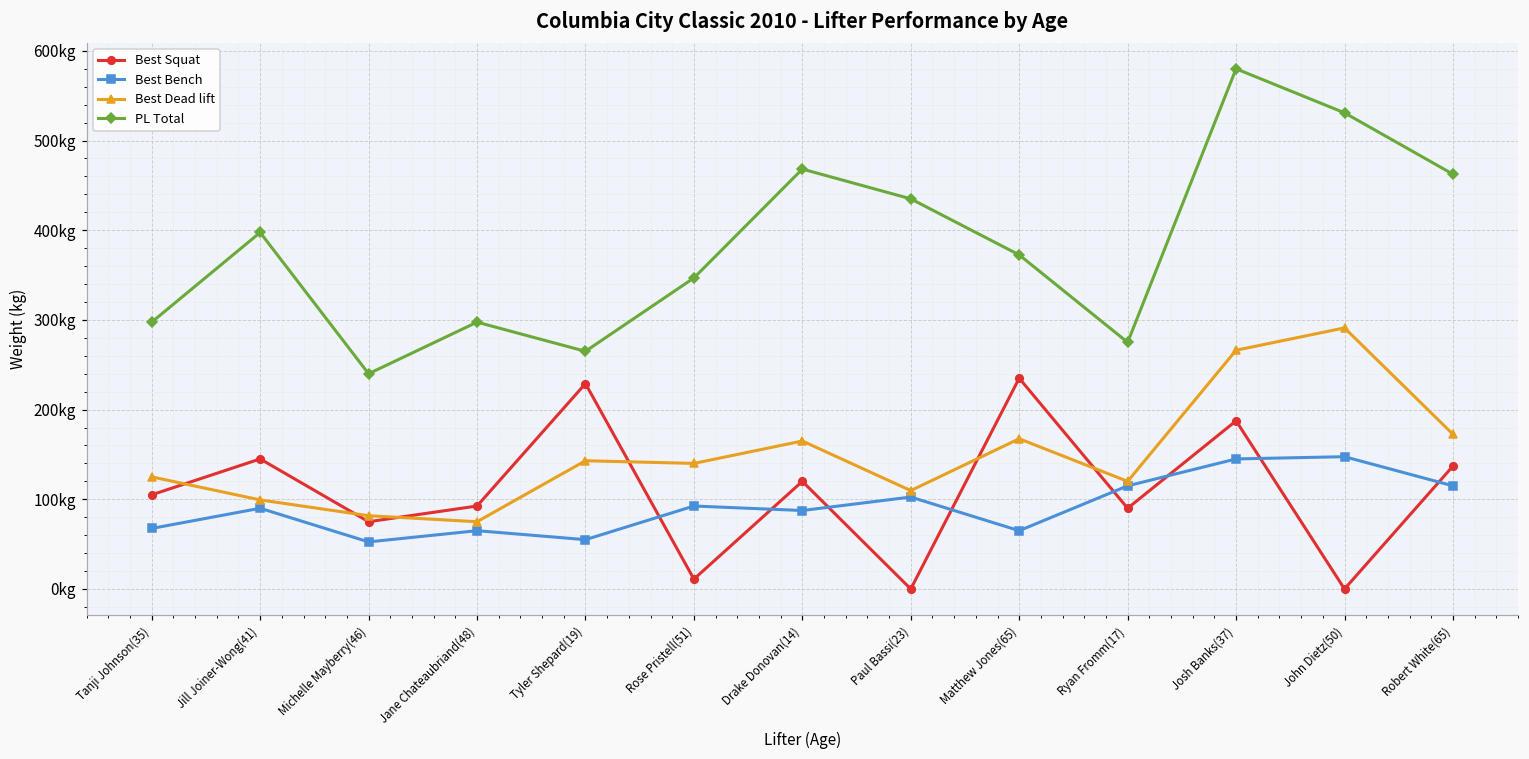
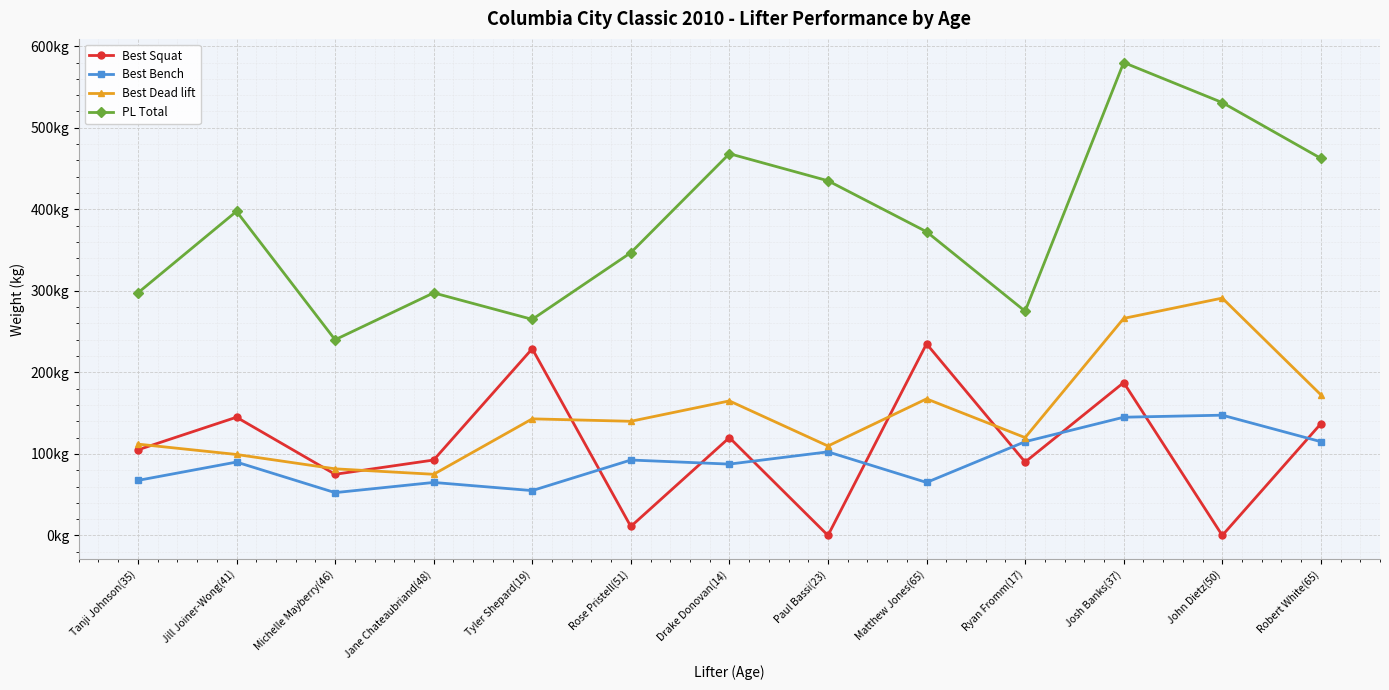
  {
    "Best Squat": {
      "Tanji Johnson(35)": "110kg",
      "Jill Joiner-Wong(41)": "150kg",
      "Michelle Mayberry(46)": "80kg",
      "Jane Chateaubriand(48)": "90kg",
      "Tyler Shepard(19)": "230kg",
      "Rose Pristell(51)": "10kg",
      "Drake Donovan(14)": "120kg",
      "Paul Bassi(23)": "0kg",
      "Matthew Jones(65)": "240kg",
      "Ryan Fromm(17)": "90kg",
      "Josh Banks(37)": "190kg",
      "John Dietz(50)": "0kg",
      "Robert White(65)": "140kg"
    },
    "Best Bench": {
      "Tanji Johnson(35)": "70kg",
      "Jill Joiner-Wong(41)": "90kg",
      "Michelle Mayberry(46)": "50kg",
      "Jane Chateaubriand(48)": "70kg",
      "Tyler Shepard(19)": "60kg",
      "Rose Pristell(51)": "90kg",
      "Drake Donovan(14)": "90kg",
      "Paul Bassi(23)": "100kg",
      "Matthew Jones(65)": "70kg",
      "Ryan Fromm(17)": "120kg",
      "Josh Banks(37)": "150kg",
      "John Dietz(50)": "150kg",
      "Robert White(65)": "120kg"
    },
    "Best Dead lift": {
-     "Tanji Johnson(35)": "130kg",
+     "Tanji Johnson(35)": "110kg",
      "Jill Joiner-Wong(41)": "100kg",
      "Michelle Mayberry(46)": "80kg",
      "Jane Chateaubriand(48)": "80kg",
      "Tyler Shepard(19)": "140kg",
      "Rose Pristell(51)": "140kg",
      "Drake Donovan(14)": "170kg",
      "Paul Bassi(23)": "110kg",
      "Matthew Jones(65)": "170kg",
      "Ryan Fromm(17)": "120kg",
      "Josh Banks(37)": "270kg",
      "John Dietz(50)": "290kg",
      "Robert White(65)": "170kg"
    },
    "PL Total": {
      "Tanji Johnson(35)": "300kg",
      "Jill Joiner-Wong(41)": "400kg",
      "Michelle Mayberry(46)": "240kg",
      "Jane Chateaubriand(48)": "300kg",
      "Tyler Shepard(19)": "270kg",
      "Rose Pristell(51)": "350kg",
      "Drake Donovan(14)": "470kg",
      "Paul Bassi(23)": "440kg",
      "Matthew Jones(65)": "370kg",
      "Ryan Fromm(17)": "280kg",
      "Josh Banks(37)": "580kg",
      "John Dietz(50)": "530kg",
      "Robert White(65)": "460kg"
    }
  }
